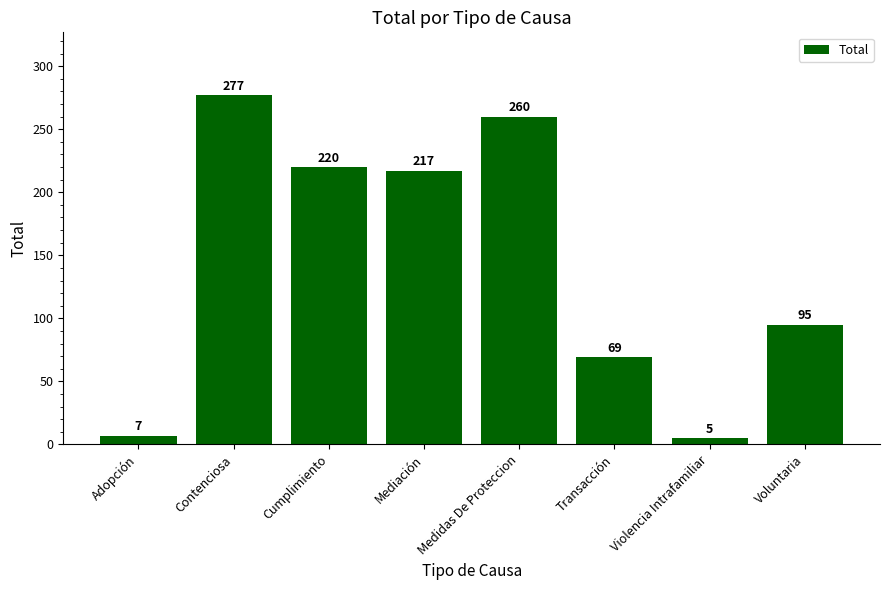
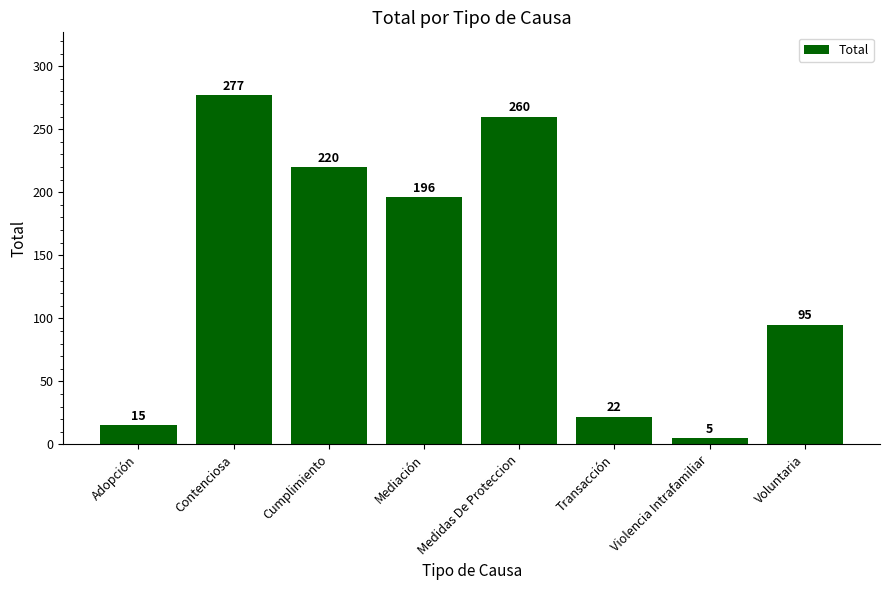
  {
-   "Adopción": 7,
+   "Adopción": 15,
    "Contenciosa": 277,
    "Cumplimiento": 220,
-   "Mediación": 217,
+   "Mediación": 196,
    "Medidas De Proteccion": 260,
-   "Transacción": 69,
+   "Transacción": 22,
    "Violencia Intrafamiliar": 5,
    "Voluntaria": 95
  }
